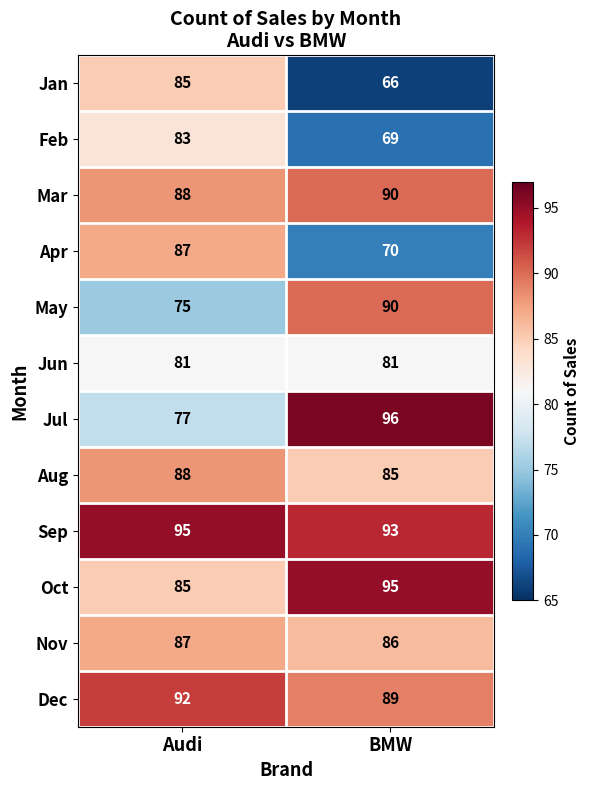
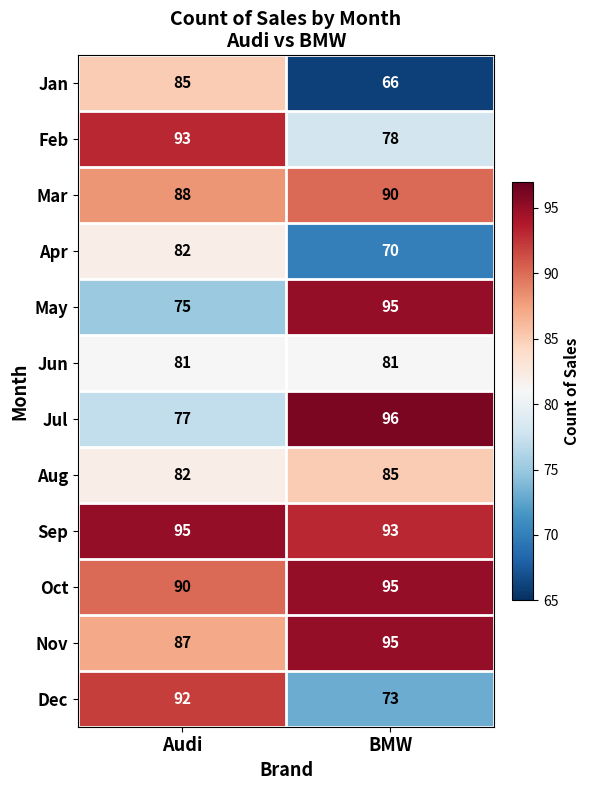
  {
    "Jan": {
      "Audi": 85,
      "BMW": 66
    },
    "Feb": {
-     "Audi": 83,
-     "BMW": 69
+     "Audi": 93,
+     "BMW": 78
    },
    "Mar": {
      "Audi": 88,
      "BMW": 90
    },
    "Apr": {
-     "Audi": 87,
+     "Audi": 82,
      "BMW": 70
    },
    "May": {
      "Audi": 75,
-     "BMW": 90
+     "BMW": 95
    },
    "Jun": {
      "Audi": 81,
      "BMW": 81
    },
    "Jul": {
      "Audi": 77,
      "BMW": 96
    },
    "Aug": {
-     "Audi": 88,
+     "Audi": 82,
      "BMW": 85
    },
    "Sep": {
      "Audi": 95,
      "BMW": 93
    },
    "Oct": {
-     "Audi": 85,
+     "Audi": 90,
      "BMW": 95
    },
    "Nov": {
      "Audi": 87,
-     "BMW": 86
+     "BMW": 95
    },
    "Dec": {
      "Audi": 92,
-     "BMW": 89
+     "BMW": 73
    }
  }
